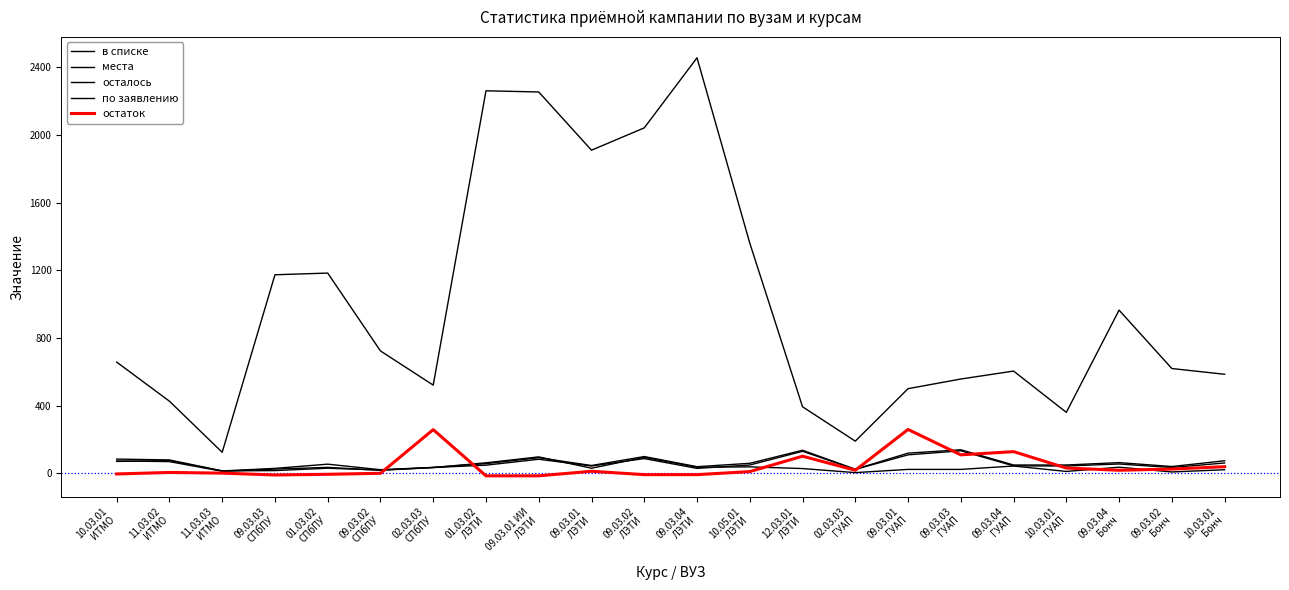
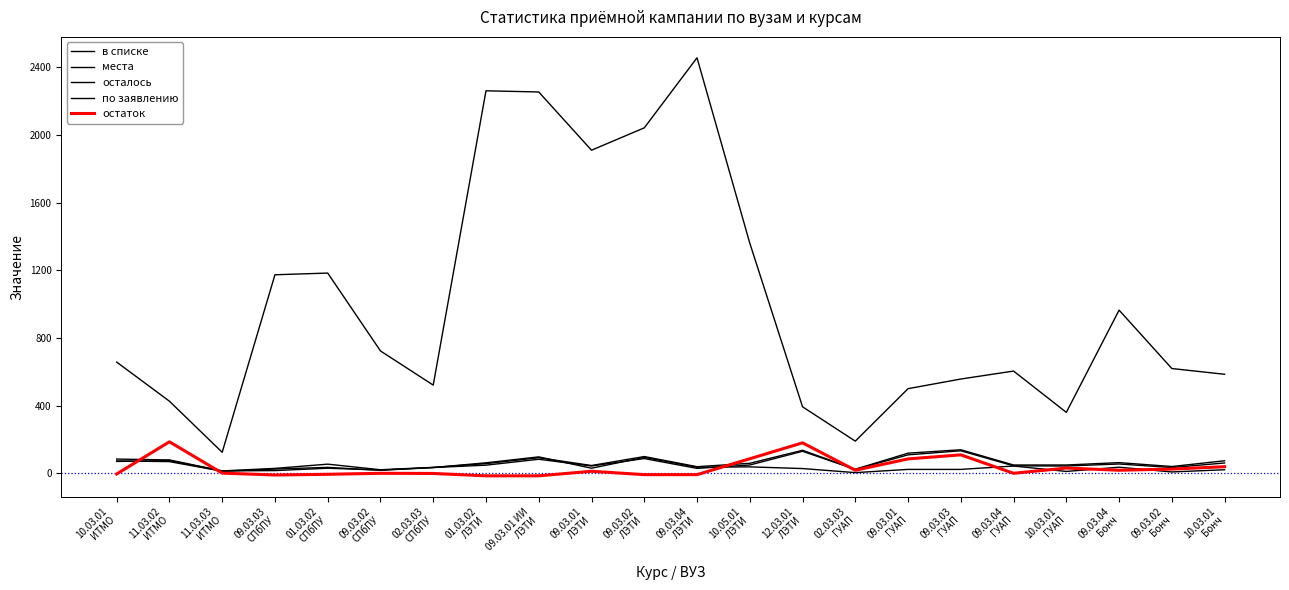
  {
    "остаток": {
      "10.03.01 ИТМО": 0,
-     "11.03.02 ИТМО": 10,
+     "11.03.02 ИТМО": 190,
      "09.03.03 СПбПУ": -10,
      "01.03.02 СПбПУ": -10,
      "09.03.02 СПбПУ": 0,
-     "02.03.03 СПбПУ": 260,
+     "02.03.03 СПбПУ": 0,
      "01.03.02 ЛЭТИ": -10,
      "09.03.01 ИИ ЛЭТИ": -10,
      "09.03.01 ЛЭТИ": 10,
      "09.03.02 ЛЭТИ": -10,
      "09.03.04 ЛЭТИ": -10,
-     "10.05.01 ЛЭТИ": 10,
-     "12.03.01 ЛЭТИ": 100,
-     "09.03.01 ГУАП": 260,
+     "10.05.01 ЛЭТИ": 90,
+     "12.03.01 ЛЭТИ": 180,
+     "09.03.01 ГУАП": 90,
      "09.03.03 ГУАП": 110,
-     "09.03.04 ГУАП": 130,
+     "09.03.04 ГУАП": 0,
      "09.03.04 Бонч": 20,
      "10.03.01 Бонч": 40
    }
  }
